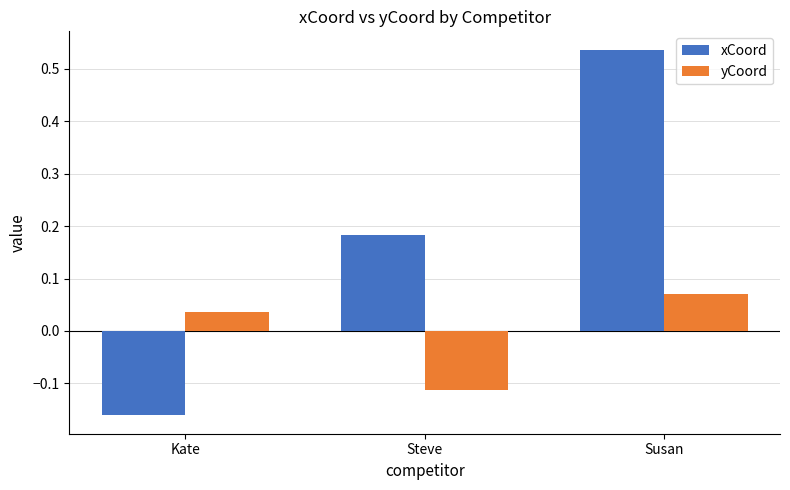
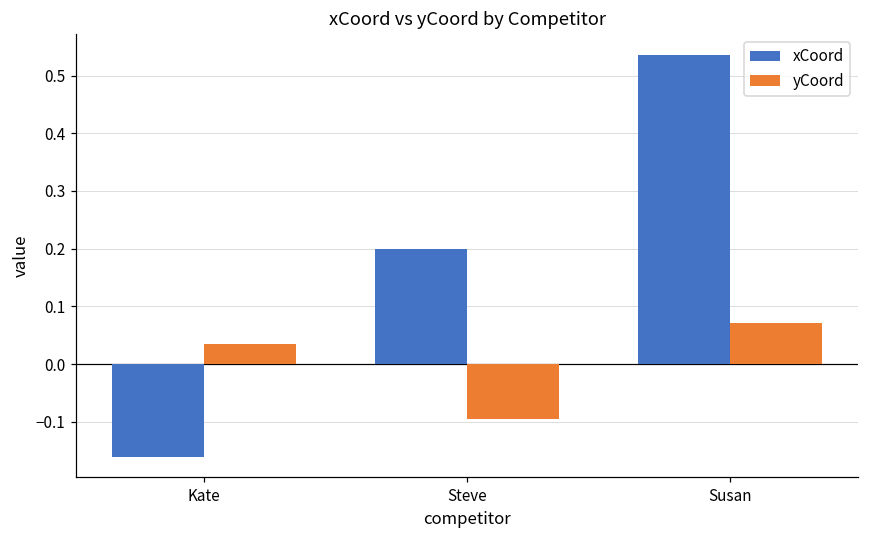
  {
    "xCoord": {
      "Kate": -0.16,
-     "Steve": 0.18,
+     "Steve": 0.20,
      "Susan": 0.54
    },
    "yCoord": {
      "Kate": 0.04,
-     "Steve": -0.11,
+     "Steve": -0.09,
      "Susan": 0.07
    }
  }
